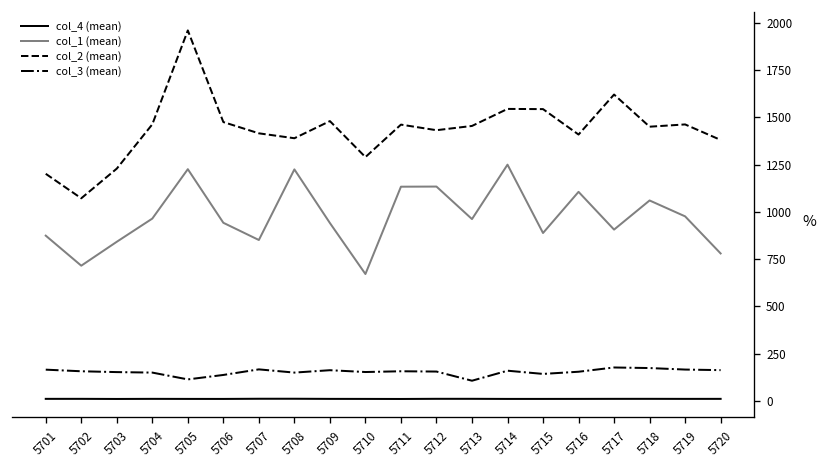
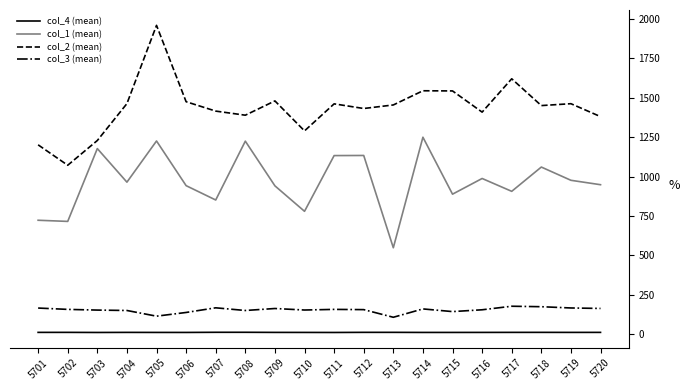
  {
    "col_1 (mean)": {
-     "5701": 870,
+     "5701": 720,
      "5702": 720,
-     "5703": 840,
+     "5703": 1180,
      "5704": 960,
      "5705": 1230,
      "5706": 940,
      "5707": 850,
      "5708": 1220,
      "5709": 940,
-     "5710": 670,
+     "5710": 780,
      "5711": 1130,
      "5712": 1130,
-     "5713": 960,
+     "5713": 550,
      "5714": 1250,
      "5715": 890,
-     "5716": 1110,
+     "5716": 990,
      "5717": 910,
      "5718": 1060,
      "5719": 980,
-     "5720": 780
+     "5720": 950
    }
  }
